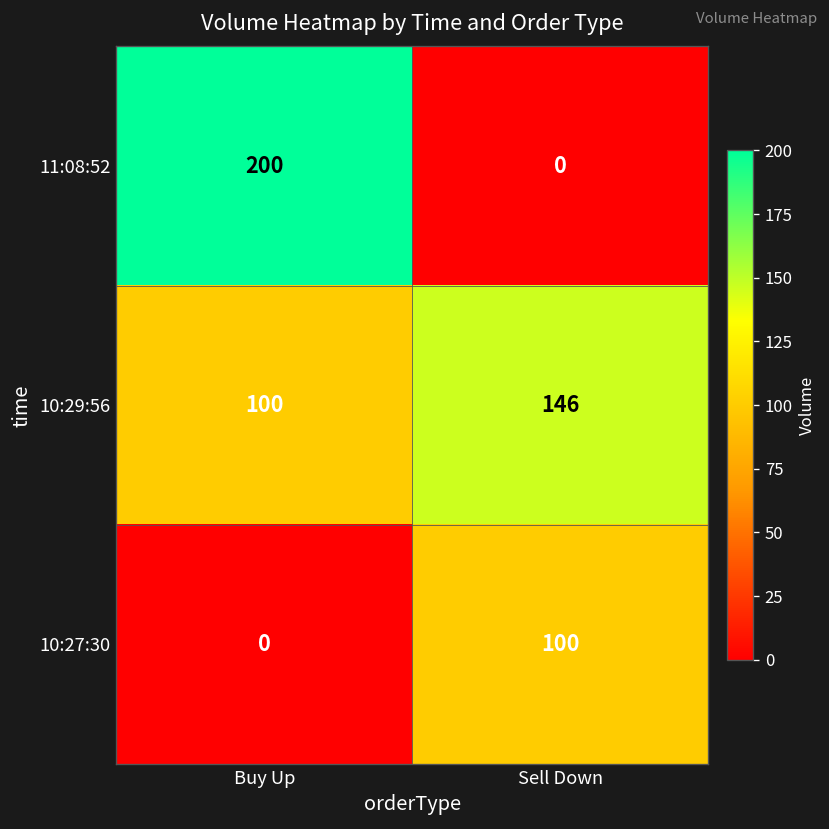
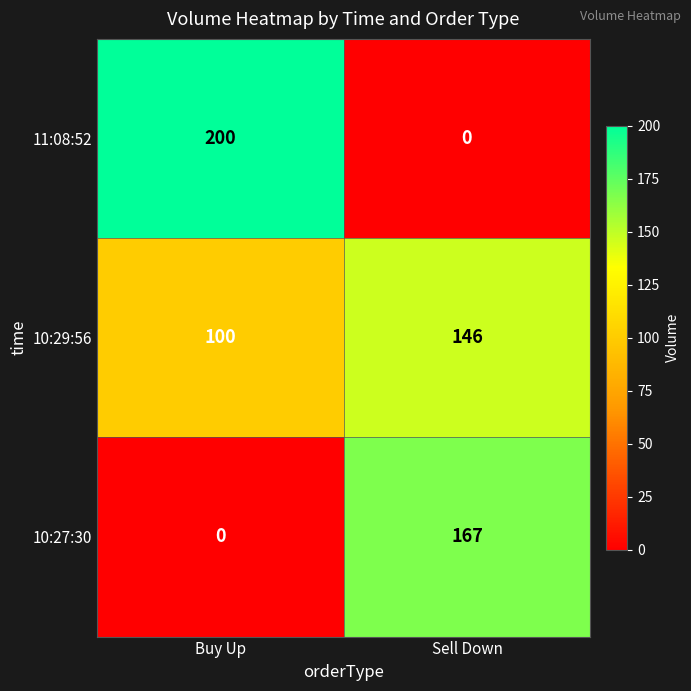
  {
    "11:08:52": {
      "Buy Up": 200,
      "Sell Down": 0
    },
    "10:29:56": {
      "Buy Up": 100,
      "Sell Down": 146
    },
    "10:27:30": {
      "Buy Up": 0,
-     "Sell Down": 100
+     "Sell Down": 167
    }
  }
